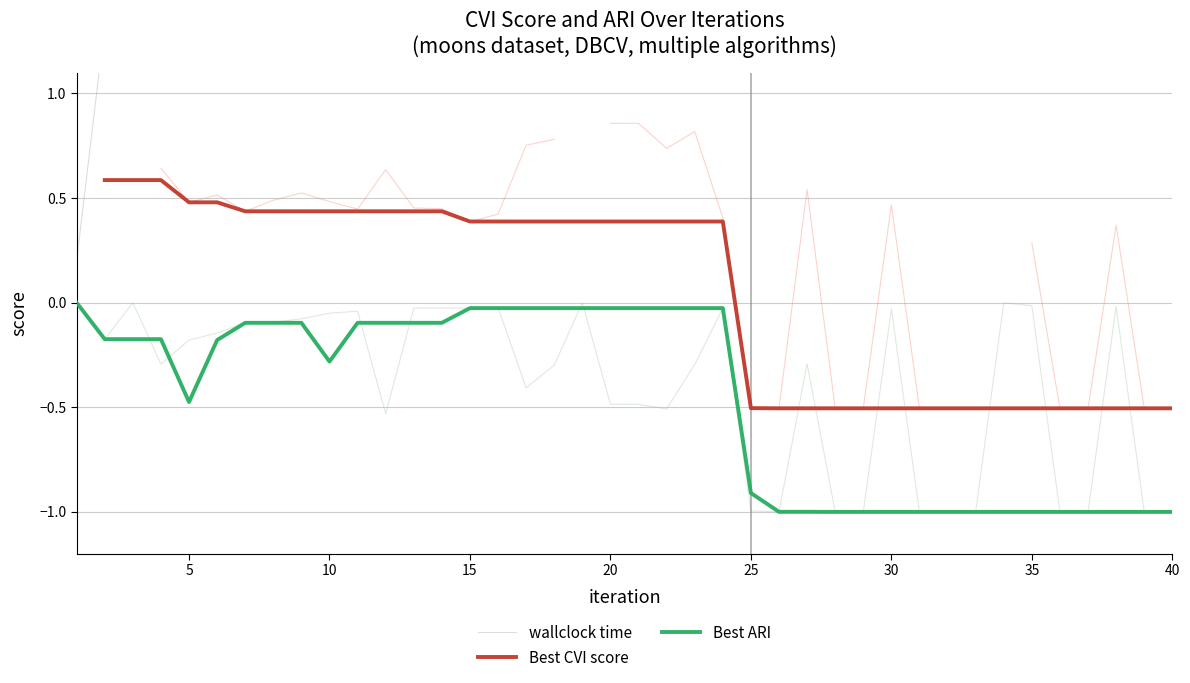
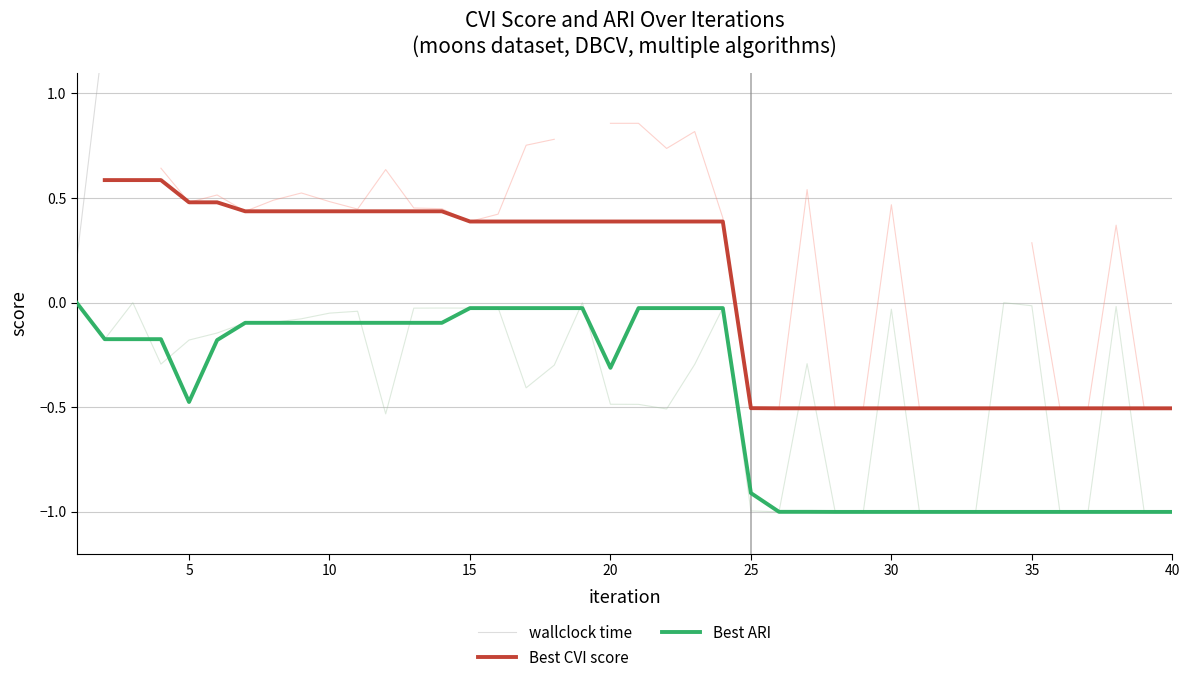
  {
    "Best CVI score": {
      "10": 0.44,
      "20": 0.39,
      "30": -0.50,
      "35": -0.50
    },
    "Best ARI": {
      "5": -0.47,
-     "10": -0.28,
-     "20": -0.03,
+     "10": -0.10,
+     "20": -0.31,
      "25": -0.91,
      "30": -1.00,
      "35": -1.00
    }
  }
